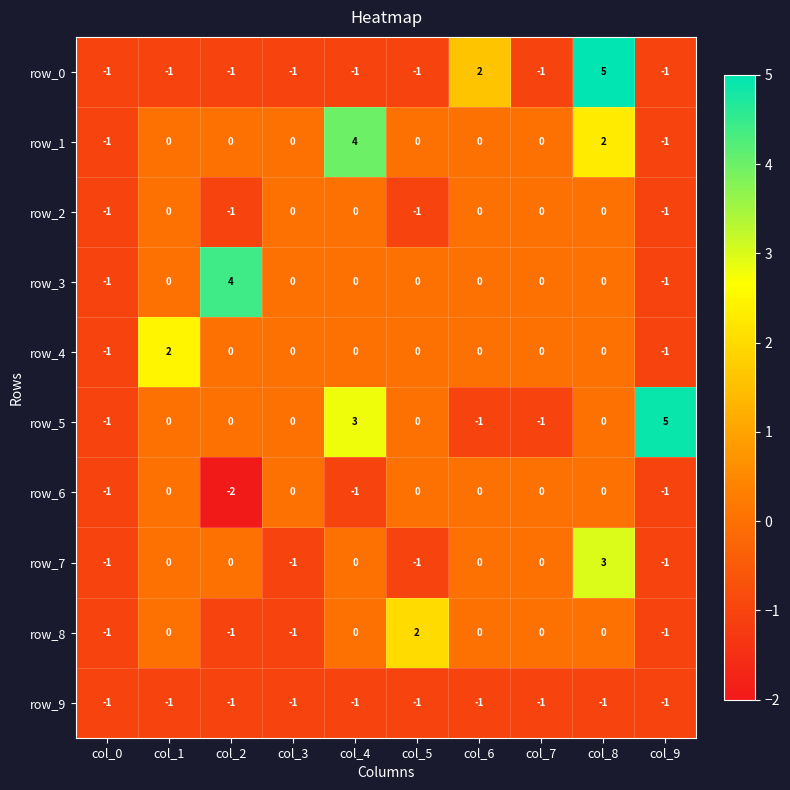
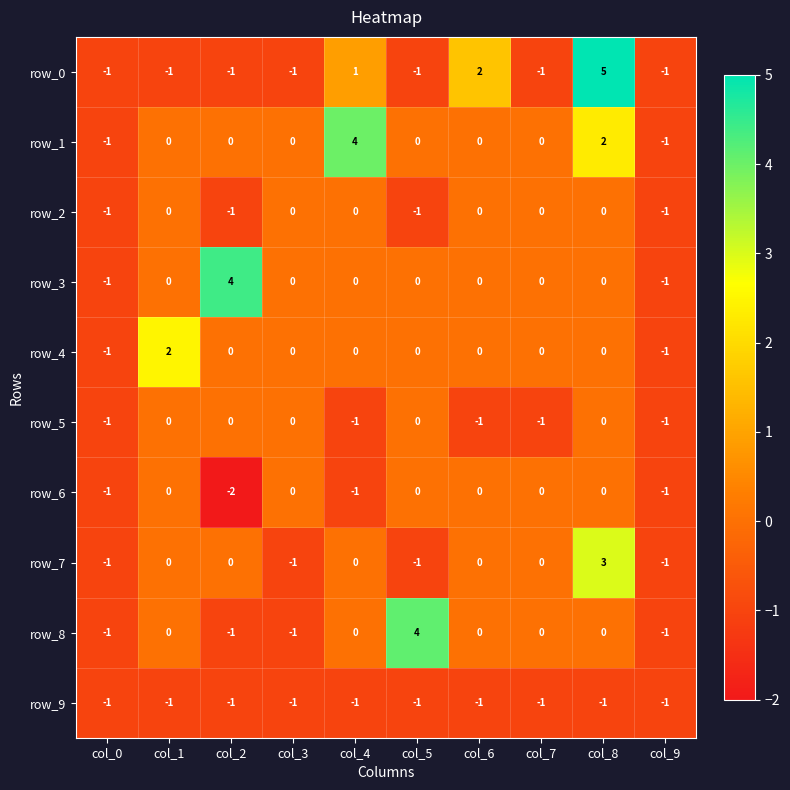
  {
    "row_0": {
      "col_0": -1,
      "col_1": -1,
      "col_2": -1,
      "col_3": -1,
-     "col_4": -1,
+     "col_4": 1,
      "col_5": -1,
      "col_6": 2,
      "col_7": -1,
      "col_8": 5,
      "col_9": -1
    },
    "row_1": {
      "col_0": -1,
      "col_1": 0,
      "col_2": 0,
      "col_3": 0,
      "col_4": 4,
      "col_5": 0,
      "col_6": 0,
      "col_7": 0,
      "col_8": 2,
      "col_9": -1
    },
    "row_2": {
      "col_0": -1,
      "col_1": 0,
      "col_2": -1,
      "col_3": 0,
      "col_4": 0,
      "col_5": -1,
      "col_6": 0,
      "col_7": 0,
      "col_8": 0,
      "col_9": -1
    },
    "row_3": {
      "col_0": -1,
      "col_1": 0,
      "col_2": 4,
      "col_3": 0,
      "col_4": 0,
      "col_5": 0,
      "col_6": 0,
      "col_7": 0,
      "col_8": 0,
      "col_9": -1
    },
    "row_4": {
      "col_0": -1,
      "col_1": 2,
      "col_2": 0,
      "col_3": 0,
      "col_4": 0,
      "col_5": 0,
      "col_6": 0,
      "col_7": 0,
      "col_8": 0,
      "col_9": -1
    },
    "row_5": {
      "col_0": -1,
      "col_1": 0,
      "col_2": 0,
      "col_3": 0,
-     "col_4": 3,
+     "col_4": -1,
      "col_5": 0,
      "col_6": -1,
      "col_7": -1,
      "col_8": 0,
-     "col_9": 5
+     "col_9": -1
    },
    "row_6": {
      "col_0": -1,
      "col_1": 0,
      "col_2": -2,
      "col_3": 0,
      "col_4": -1,
      "col_5": 0,
      "col_6": 0,
      "col_7": 0,
      "col_8": 0,
      "col_9": -1
    },
    "row_7": {
      "col_0": -1,
      "col_1": 0,
      "col_2": 0,
      "col_3": -1,
      "col_4": 0,
      "col_5": -1,
      "col_6": 0,
      "col_7": 0,
      "col_8": 3,
      "col_9": -1
    },
    "row_8": {
      "col_0": -1,
      "col_1": 0,
      "col_2": -1,
      "col_3": -1,
      "col_4": 0,
-     "col_5": 2,
+     "col_5": 4,
      "col_6": 0,
      "col_7": 0,
      "col_8": 0,
      "col_9": -1
    },
    "row_9": {
      "col_0": -1,
      "col_1": -1,
      "col_2": -1,
      "col_3": -1,
      "col_4": -1,
      "col_5": -1,
      "col_6": -1,
      "col_7": -1,
      "col_8": -1,
      "col_9": -1
    }
  }
